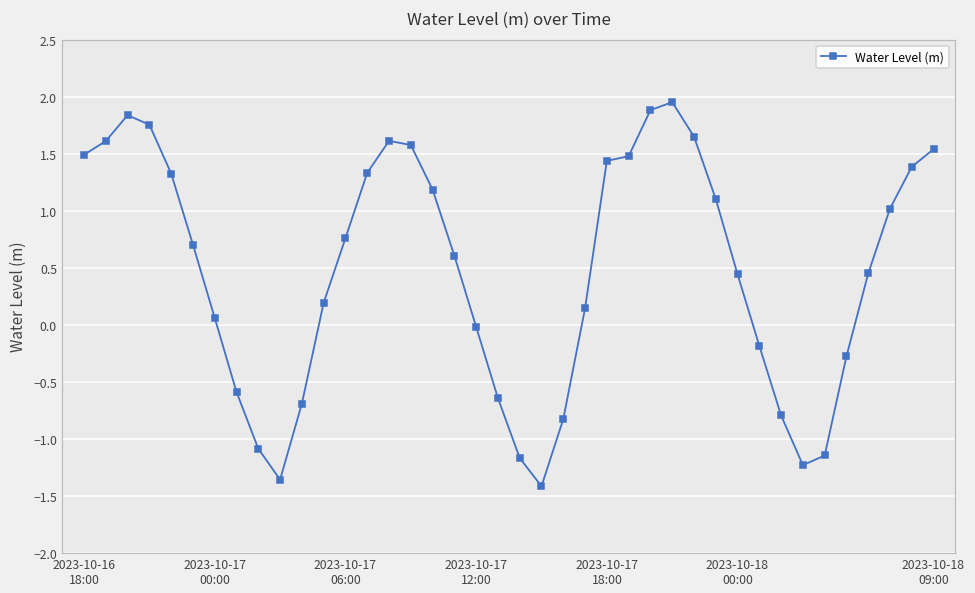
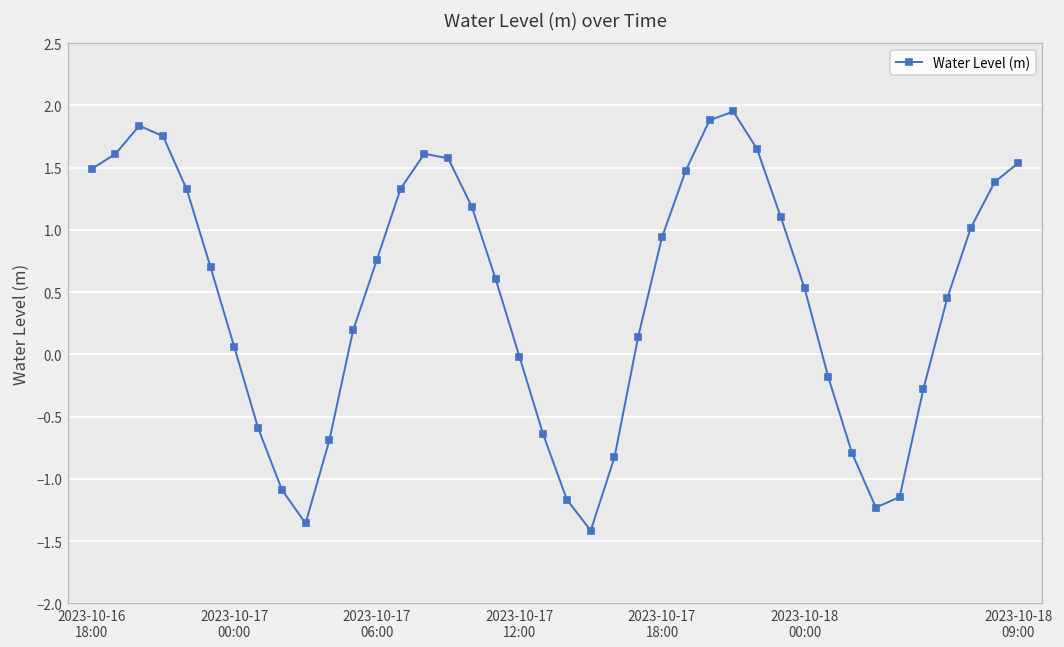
  {
    "2023-10-16 18:00": 1.49,
    "2023-10-17 00:00": 0.06,
    "2023-10-17 06:00": 0.76,
    "2023-10-17 12:00": -0.02,
-   "2023-10-17 18:00": 1.44,
-   "2023-10-18 00:00": 0.44,
+   "2023-10-17 18:00": 0.94,
+   "2023-10-18 00:00": 0.53,
    "2023-10-18 09:00": 1.54
  }
